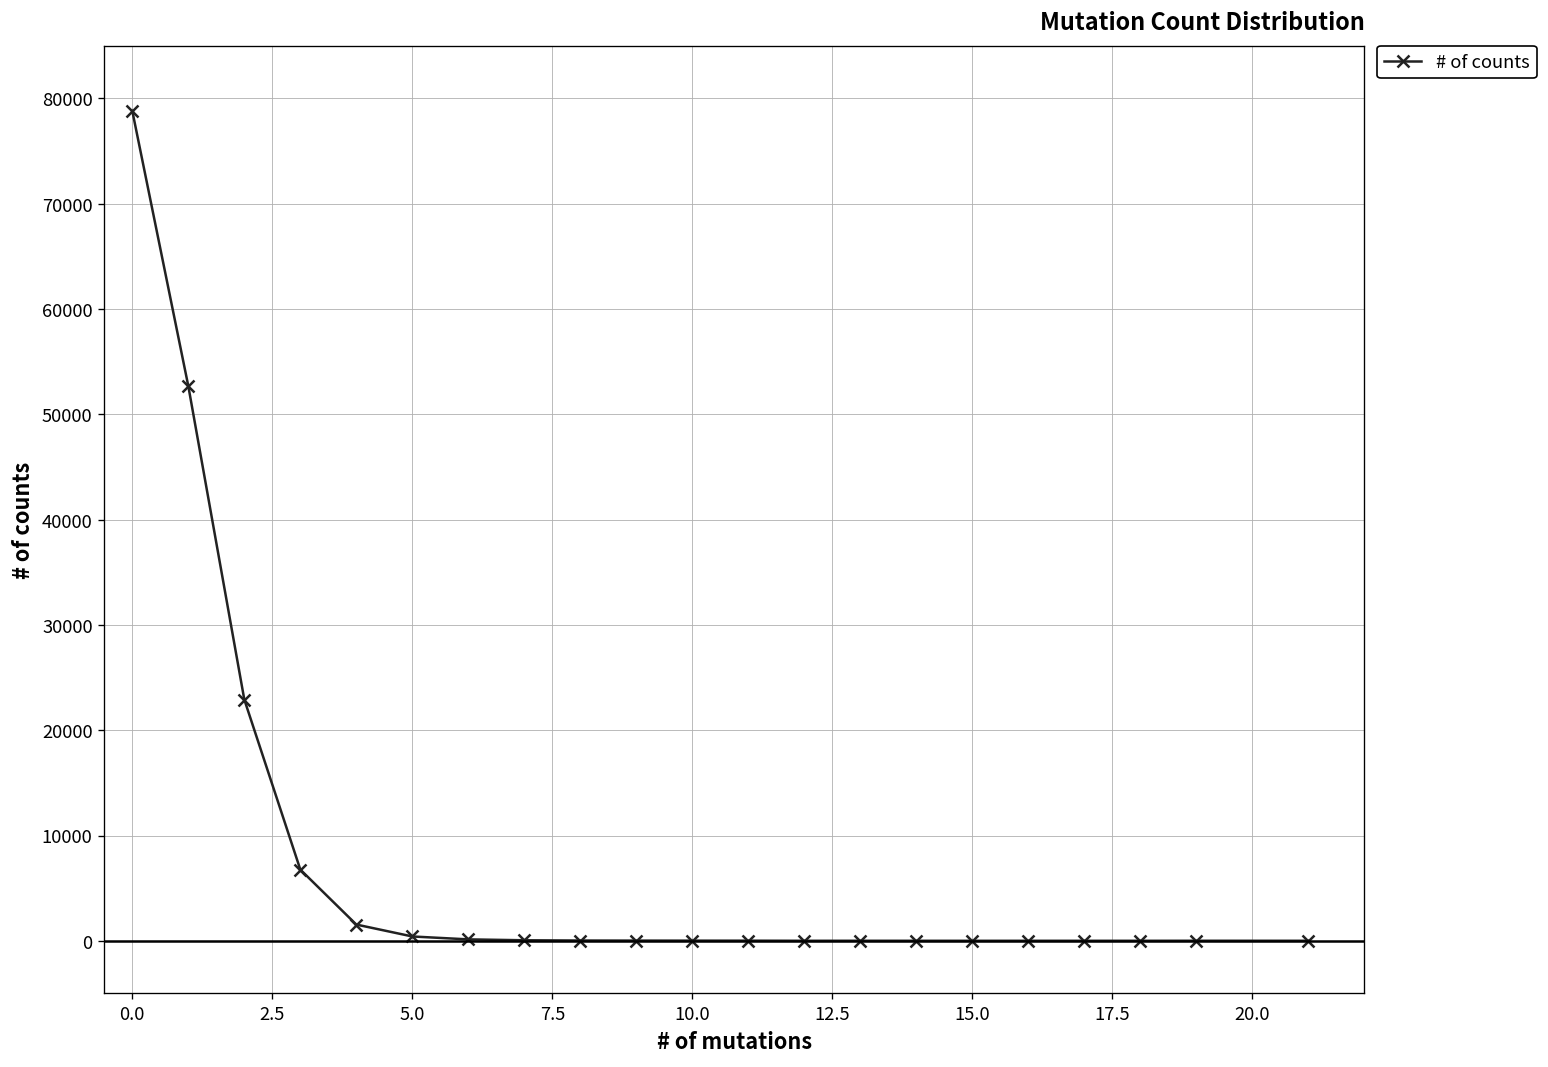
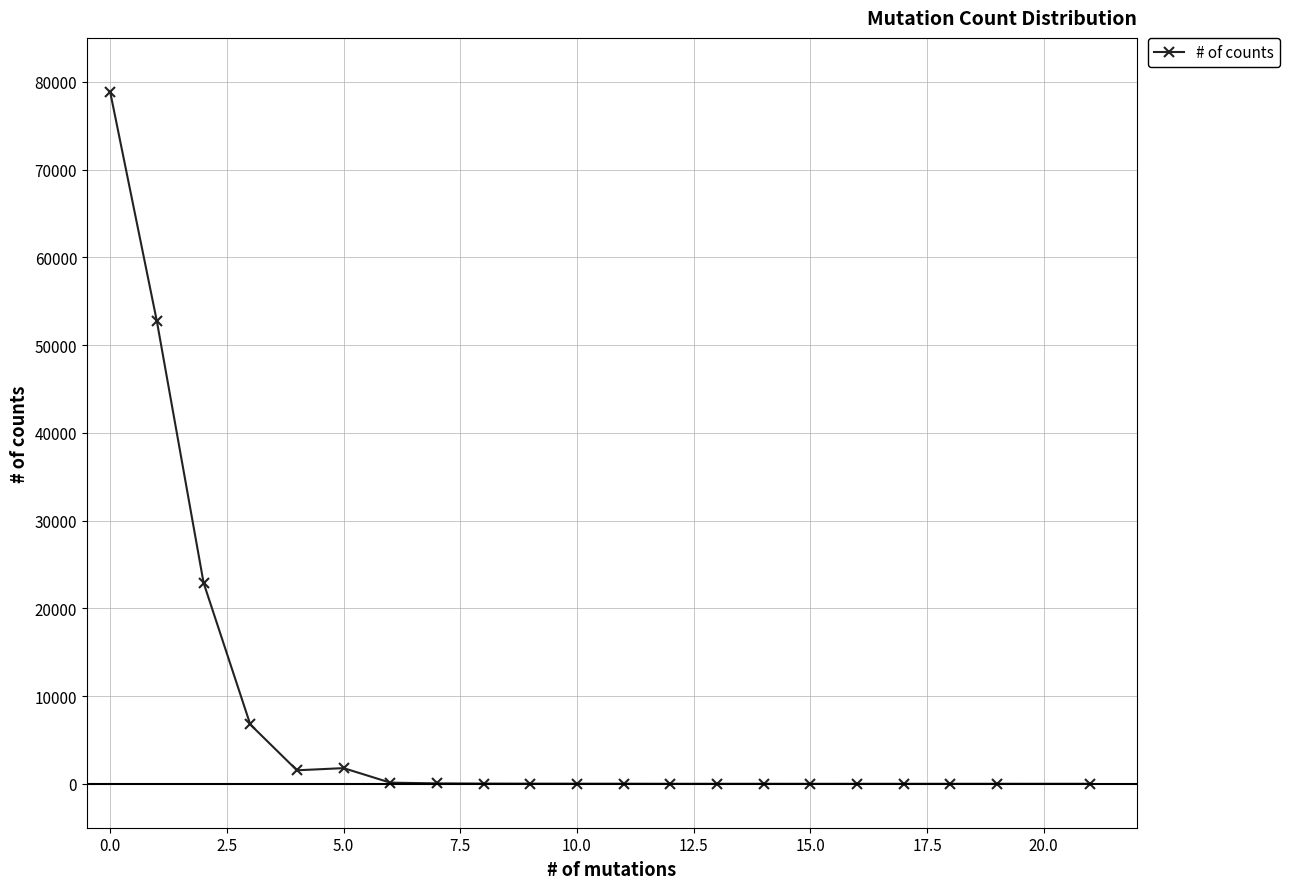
  {
    "0.0": 79000,
-   "5.0": 0,
+   "5.0": 2000,
    "10.0": 0,
    "15.0": 0
  }
